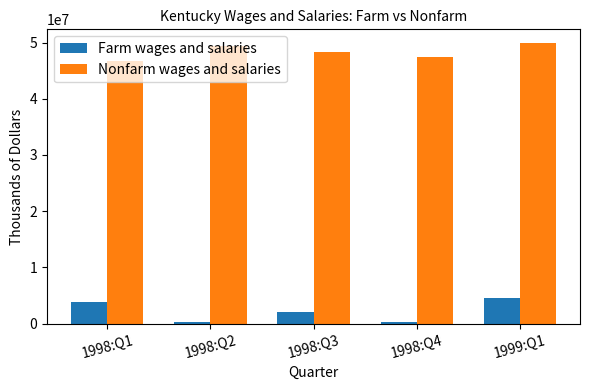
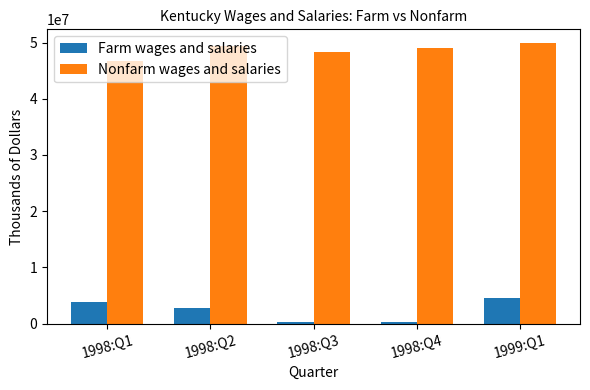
  {
    "Farm wages and salaries": {
      "1998:Q1": 4000000,
-     "1998:Q2": 0,
-     "1998:Q3": 2000000,
+     "1998:Q2": 3000000,
+     "1998:Q3": 0,
      "1999:Q1": 4000000
    },
    "Nonfarm wages and salaries": {
      "1998:Q3": 48000000,
-     "1998:Q4": 47000000,
+     "1998:Q4": 49000000,
      "1999:Q1": 50000000
    }
  }
